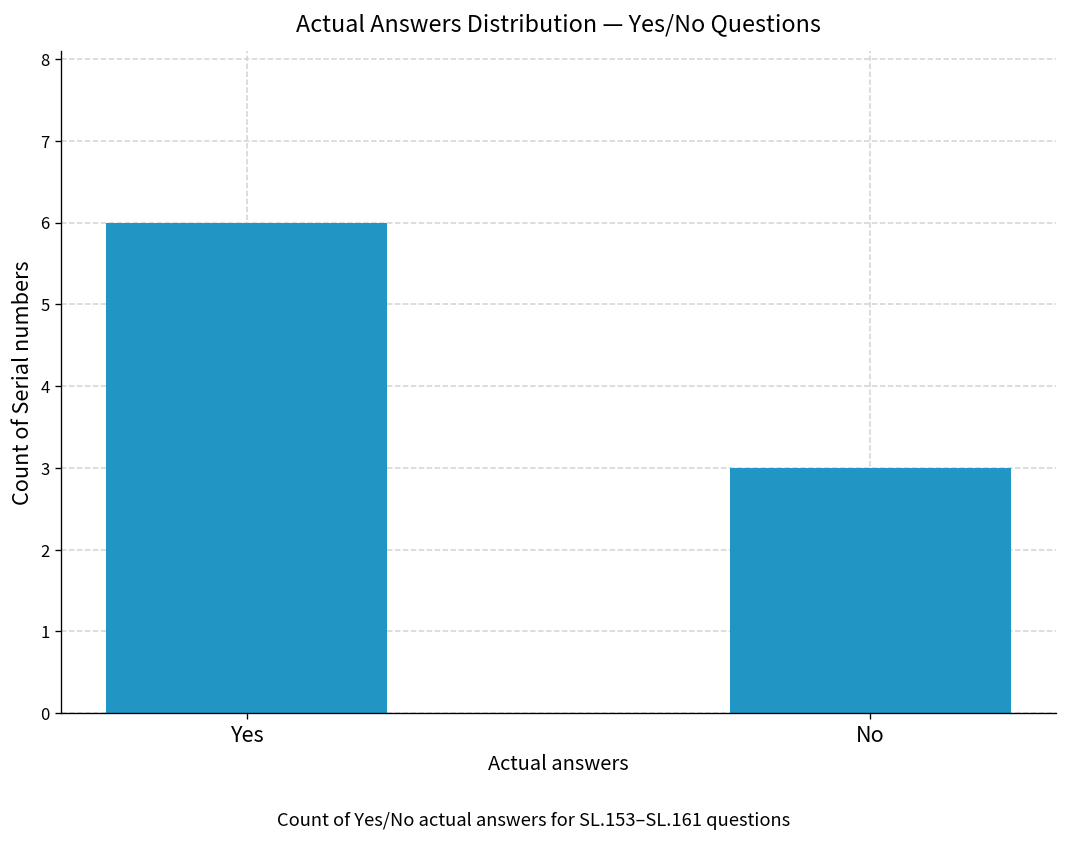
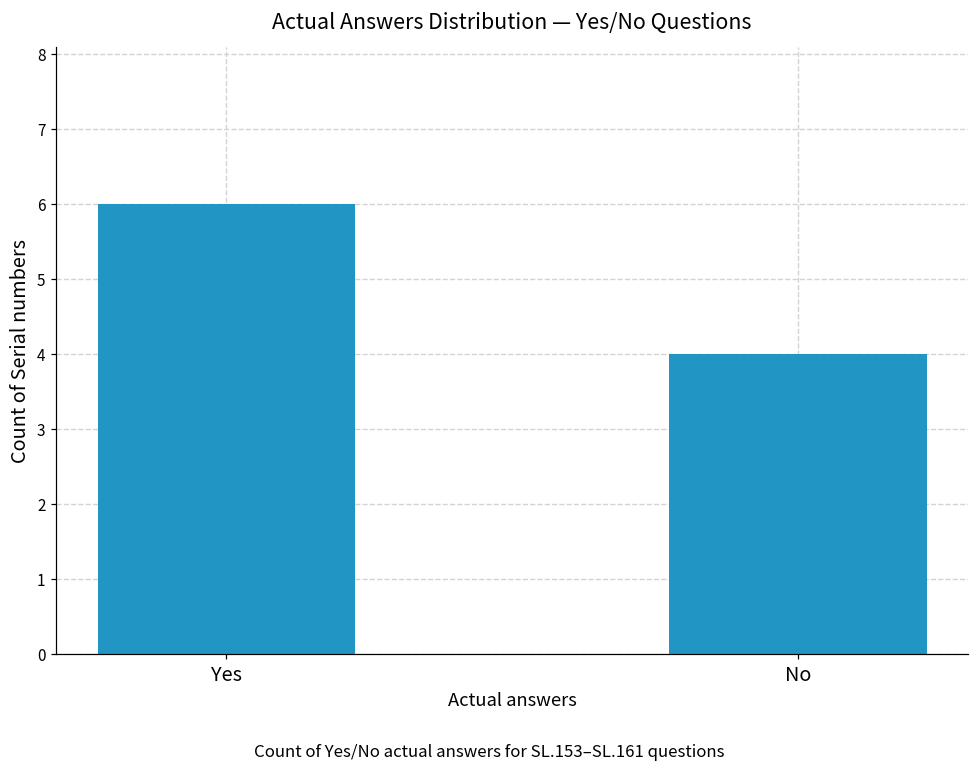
  {
    "Yes": 6,
-   "No": 3
+   "No": 4
  }
